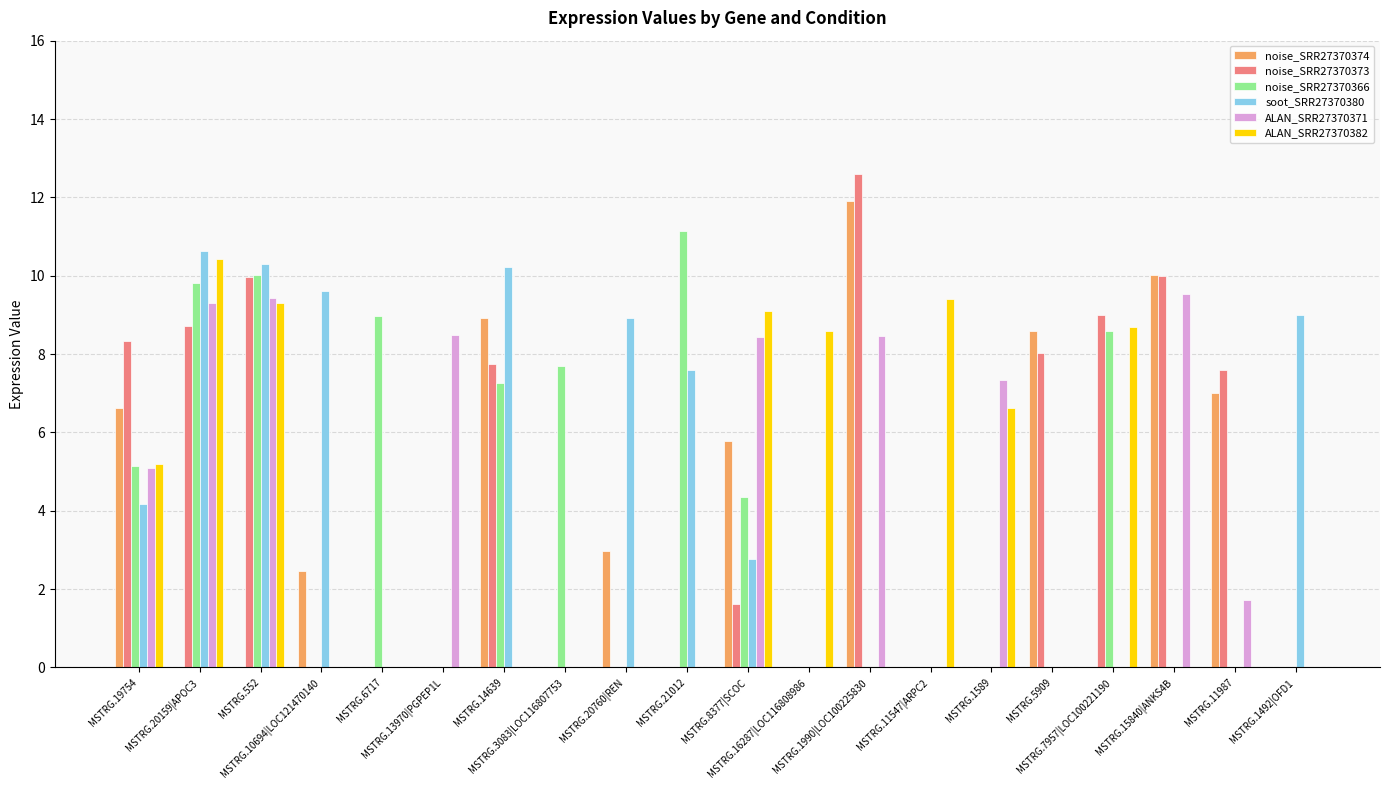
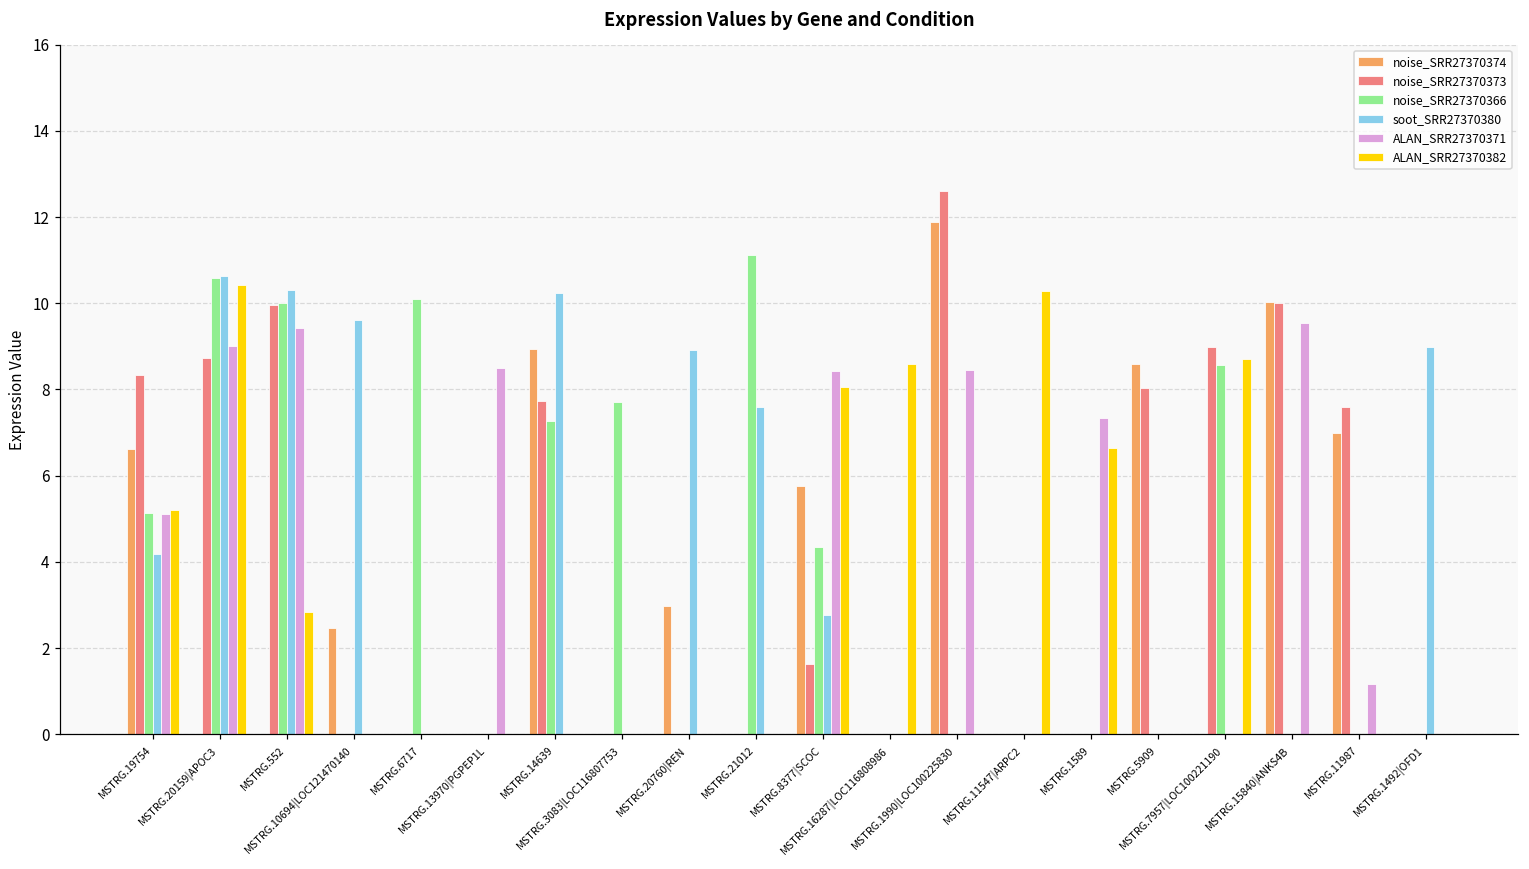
  {
    "noise_SRR27370366": {
      "MSTRG.19754": 5.1,
-     "MSTRG.20159|APOC3": 9.8,
+     "MSTRG.20159|APOC3": 10.6,
      "MSTRG.552": 10.0,
      "MSTRG.10694|LOC121470140": 0.0,
-     "MSTRG.6717": 9.0,
+     "MSTRG.6717": 10.1,
      "MSTRG.13970|PGPEP1L": 0.0,
      "MSTRG.14639": 7.3,
      "MSTRG.3083|LOC116807753": 7.7,
      "MSTRG.20760|REN": 0.0,
      "MSTRG.21012": 11.1,
      "MSTRG.8377|SCOC": 4.4,
      "MSTRG.16287|LOC116808986": 0.0,
      "MSTRG.1990|LOC100225830": 0.0,
      "MSTRG.11547|ARPC2": 0.0,
      "MSTRG.1589": 0.0,
      "MSTRG.5909": 0.0,
      "MSTRG.7957|LOC100221190": 8.6,
      "MSTRG.15840|ANKS4B": 0.0,
      "MSTRG.11987": 0.0,
      "MSTRG.1492|OFD1": 0.0
    },
    "soot_SRR27370380": {
      "MSTRG.19754": 4.2,
      "MSTRG.20159|APOC3": 10.6,
      "MSTRG.552": 10.3,
      "MSTRG.10694|LOC121470140": 9.6,
      "MSTRG.6717": 0.0,
      "MSTRG.13970|PGPEP1L": 0.0,
      "MSTRG.14639": 10.2,
      "MSTRG.3083|LOC116807753": 0.0,
      "MSTRG.20760|REN": 8.9,
      "MSTRG.21012": 7.6,
      "MSTRG.8377|SCOC": 2.8,
      "MSTRG.16287|LOC116808986": 0.0,
      "MSTRG.1990|LOC100225830": 0.0,
      "MSTRG.11547|ARPC2": 0.0,
      "MSTRG.1589": 0.0,
      "MSTRG.5909": 0.0,
      "MSTRG.7957|LOC100221190": 0.0,
      "MSTRG.15840|ANKS4B": 0.0,
      "MSTRG.11987": 0.0,
      "MSTRG.1492|OFD1": 9.0
    },
    "ALAN_SRR27370371": {
      "MSTRG.19754": 5.1,
-     "MSTRG.20159|APOC3": 9.3,
+     "MSTRG.20159|APOC3": 9.0,
      "MSTRG.552": 9.4,
      "MSTRG.10694|LOC121470140": 0.0,
      "MSTRG.6717": 0.0,
      "MSTRG.13970|PGPEP1L": 8.5,
      "MSTRG.14639": 0.0,
      "MSTRG.3083|LOC116807753": 0.0,
      "MSTRG.20760|REN": 0.0,
      "MSTRG.21012": 0.0,
      "MSTRG.8377|SCOC": 8.4,
      "MSTRG.16287|LOC116808986": 0.0,
      "MSTRG.1990|LOC100225830": 8.5,
      "MSTRG.11547|ARPC2": 0.0,
      "MSTRG.1589": 7.3,
      "MSTRG.5909": 0.0,
      "MSTRG.7957|LOC100221190": 0.0,
      "MSTRG.15840|ANKS4B": 9.5,
-     "MSTRG.11987": 1.7,
+     "MSTRG.11987": 1.2,
      "MSTRG.1492|OFD1": 0.0
    },
    "ALAN_SRR27370382": {
      "MSTRG.19754": 5.2,
      "MSTRG.20159|APOC3": 10.4,
-     "MSTRG.552": 9.3,
+     "MSTRG.552": 2.8,
      "MSTRG.10694|LOC121470140": 0.0,
      "MSTRG.6717": 0.0,
      "MSTRG.13970|PGPEP1L": 0.0,
      "MSTRG.14639": 0.0,
      "MSTRG.3083|LOC116807753": 0.0,
      "MSTRG.20760|REN": 0.0,
      "MSTRG.21012": 0.0,
-     "MSTRG.8377|SCOC": 9.1,
+     "MSTRG.8377|SCOC": 8.1,
      "MSTRG.16287|LOC116808986": 8.6,
      "MSTRG.1990|LOC100225830": 0.0,
-     "MSTRG.11547|ARPC2": 9.4,
+     "MSTRG.11547|ARPC2": 10.3,
      "MSTRG.1589": 6.6,
      "MSTRG.5909": 0.0,
      "MSTRG.7957|LOC100221190": 8.7,
      "MSTRG.15840|ANKS4B": 0.0,
      "MSTRG.11987": 0.0,
      "MSTRG.1492|OFD1": 0.0
    }
  }
